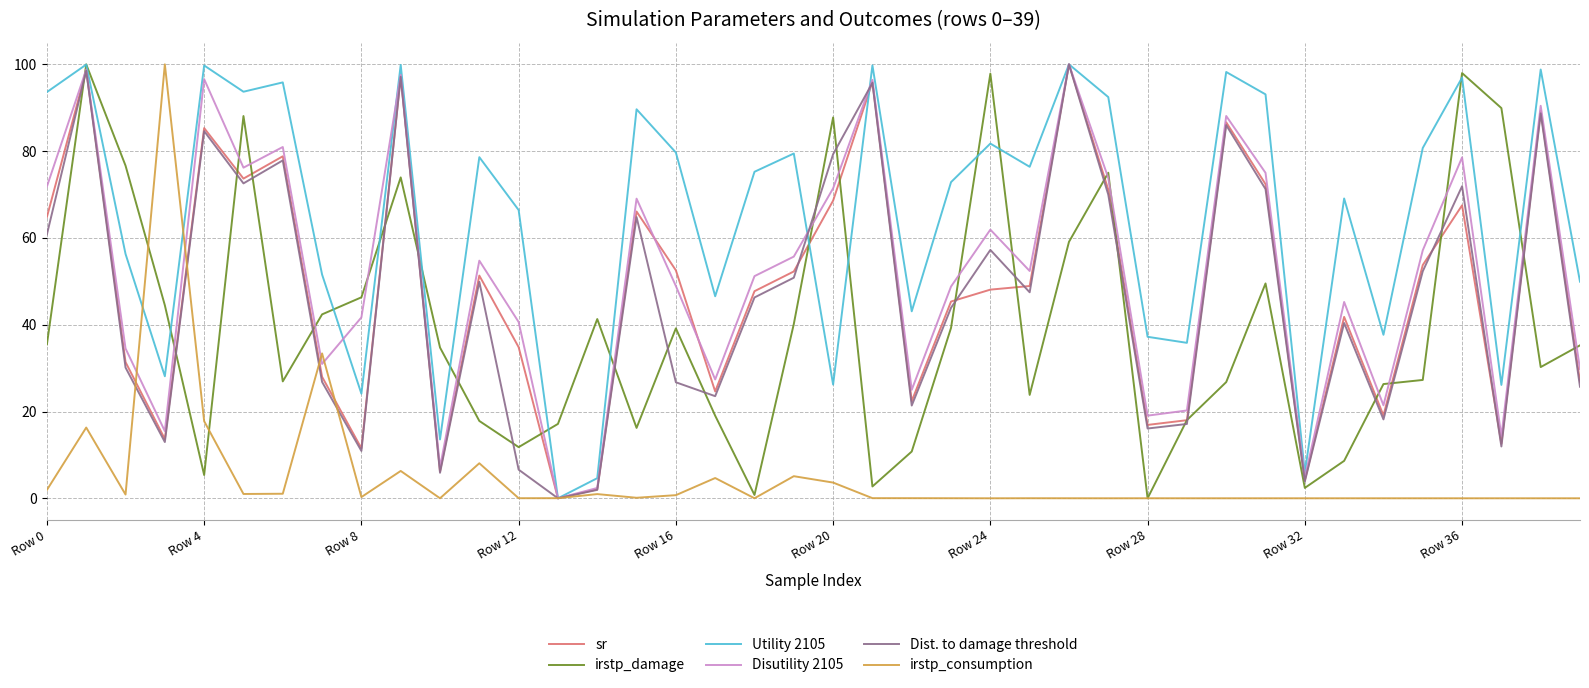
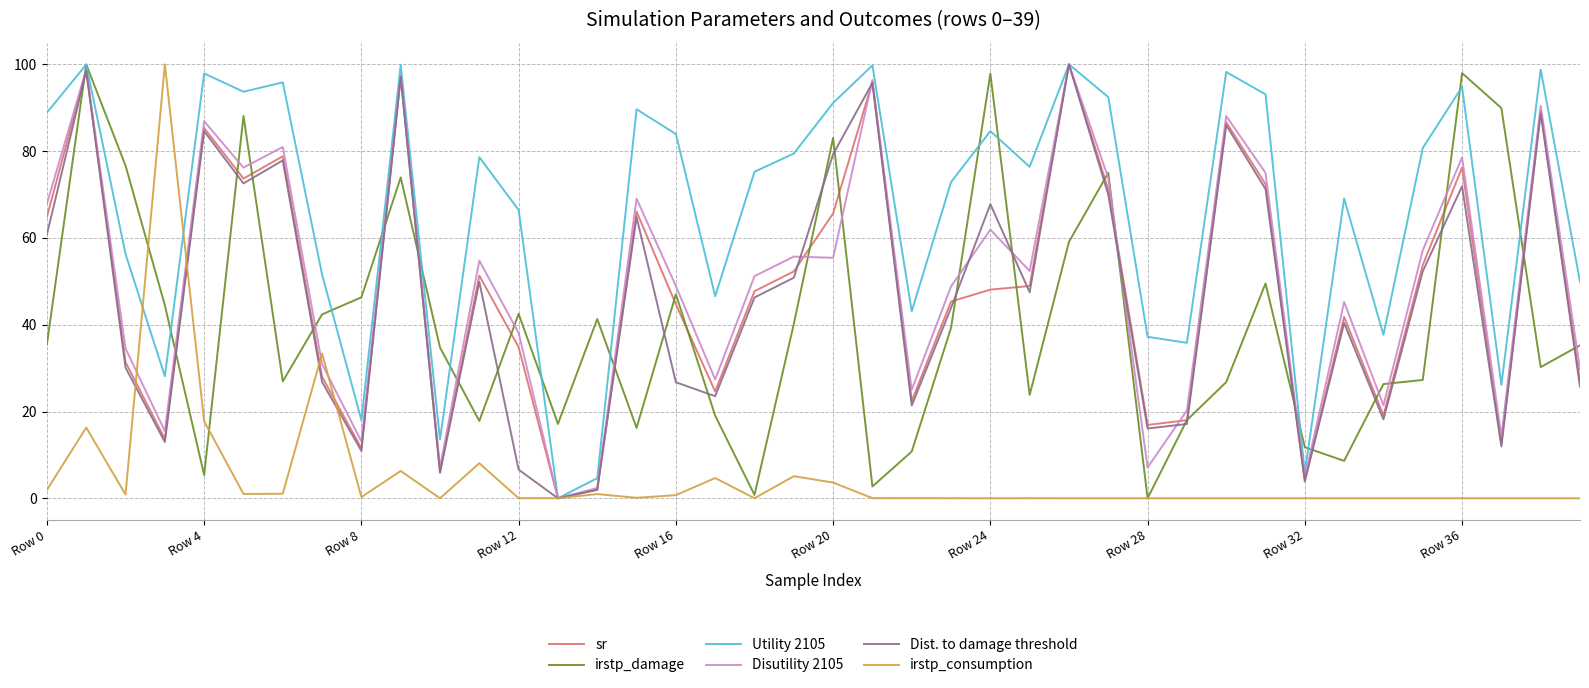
  {
    "sr": {
      "Row 0": 65,
      "Row 4": 85,
      "Row 8": 12,
      "Row 12": 35,
-     "Row 16": 53,
-     "Row 20": 69,
+     "Row 16": 45,
+     "Row 20": 66,
      "Row 24": 48,
      "Row 28": 17,
-     "Row 36": 68
+     "Row 36": 76
    },
    "irstp_damage": {
      "Row 0": 35,
      "Row 4": 5,
      "Row 8": 46,
-     "Row 12": 12,
-     "Row 16": 39,
-     "Row 20": 88,
+     "Row 12": 43,
+     "Row 16": 47,
+     "Row 20": 83,
      "Row 24": 98,
-     "Row 32": 2,
+     "Row 32": 12,
      "Row 36": 98
    },
    "Utility 2105": {
-     "Row 0": 94,
-     "Row 4": 100,
-     "Row 8": 24,
+     "Row 0": 89,
+     "Row 4": 98,
+     "Row 8": 18,
      "Row 12": 66,
-     "Row 16": 80,
-     "Row 20": 26,
-     "Row 24": 82,
+     "Row 16": 84,
+     "Row 20": 91,
+     "Row 24": 85,
      "Row 28": 37,
      "Row 32": 6,
-     "Row 36": 97
+     "Row 36": 95
    },
    "Disutility 2105": {
-     "Row 0": 72,
-     "Row 4": 97,
-     "Row 8": 42,
-     "Row 12": 41,
+     "Row 0": 68,
+     "Row 4": 87,
+     "Row 8": 13,
+     "Row 12": 38,
      "Row 16": 49,
-     "Row 20": 71,
+     "Row 20": 55,
      "Row 24": 62,
-     "Row 28": 19,
+     "Row 28": 7,
      "Row 32": 5,
      "Row 36": 79
    },
    "Dist. to damage threshold": {
      "Row 0": 61,
      "Row 4": 85,
      "Row 8": 11,
      "Row 12": 7,
      "Row 16": 27,
      "Row 20": 79,
-     "Row 24": 57,
+     "Row 24": 68,
      "Row 28": 16,
      "Row 36": 72
    },
    "irstp_consumption": {
      "Row 0": 2,
      "Row 4": 18,
      "Row 8": 0,
      "Row 12": 0,
      "Row 16": 1,
      "Row 20": 4,
      "Row 24": 0,
      "Row 32": 0,
      "Row 36": 0
    }
  }
